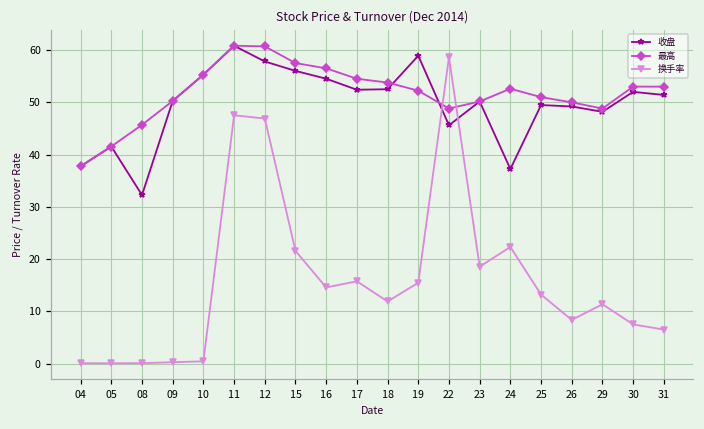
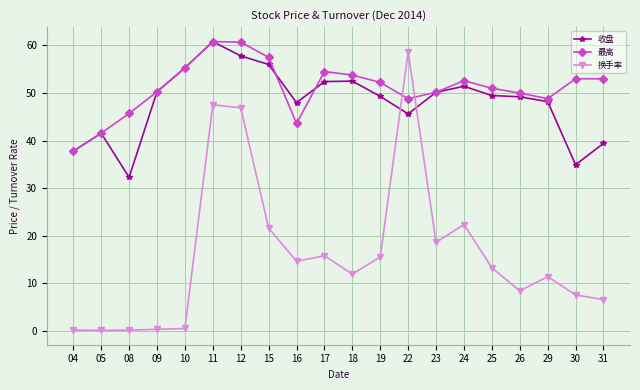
  {
    "收盘": {
      "08": 32,
      "12": 58,
      "15": 56,
-     "16": 55,
+     "16": 48,
      "17": 52,
      "18": 53,
-     "19": 59,
+     "19": 49,
      "22": 46,
-     "24": 37,
+     "24": 51,
      "25": 49,
      "26": 49,
      "29": 48,
-     "30": 52,
-     "31": 51
+     "30": 35,
+     "31": 39
    },
    "最高": {
      "08": 46,
      "12": 61,
      "15": 58,
-     "16": 57,
+     "16": 44,
      "17": 55,
      "18": 54,
      "19": 52,
      "22": 49,
      "24": 53,
      "25": 51,
      "26": 50,
      "29": 49,
      "30": 53,
      "31": 53
    },
    "换手率": {
      "04": 0,
      "05": 0,
      "08": 0,
      "09": 0,
      "10": 0,
      "11": 48,
      "12": 47,
      "15": 22,
      "16": 15,
      "17": 16,
      "18": 12,
      "19": 15,
      "22": 59,
      "23": 19,
      "24": 22,
      "25": 13,
      "26": 8,
      "29": 11,
      "30": 8,
      "31": 7
    }
  }
